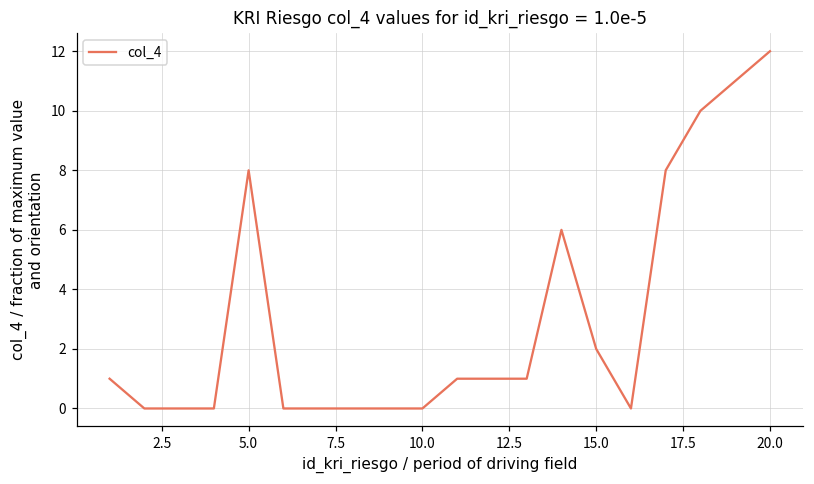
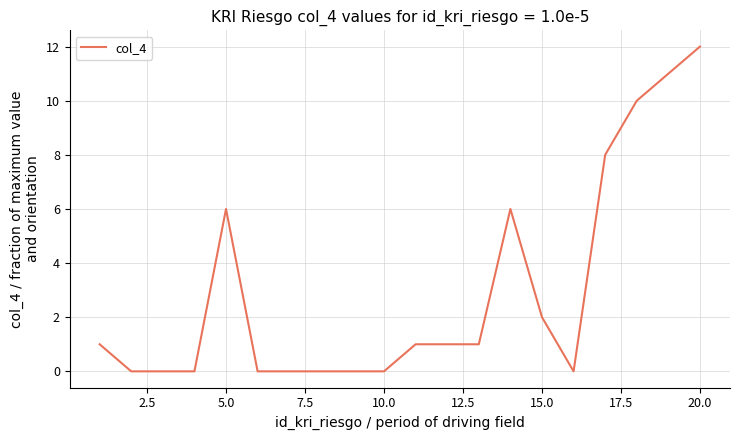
  {
-   "5.0": 8,
+   "5.0": 6,
    "10.0": 0,
    "15.0": 2,
    "20.0": 12
  }
